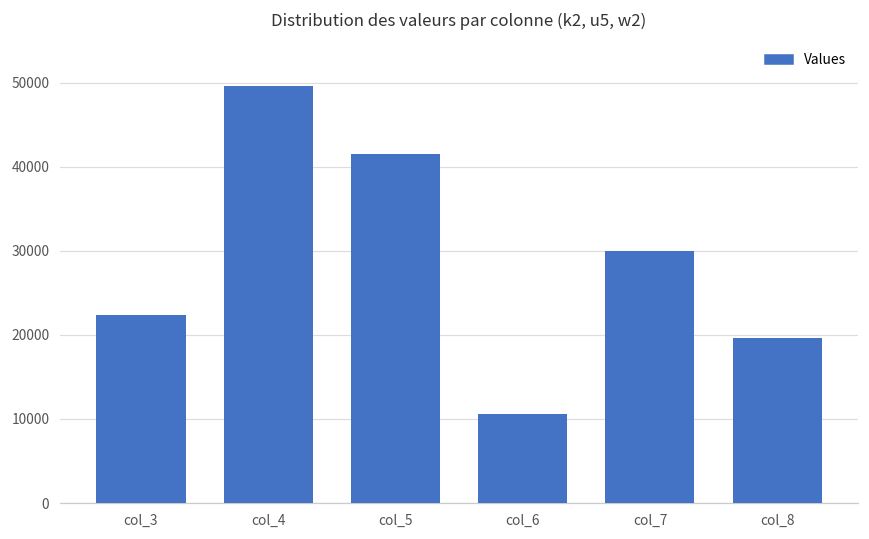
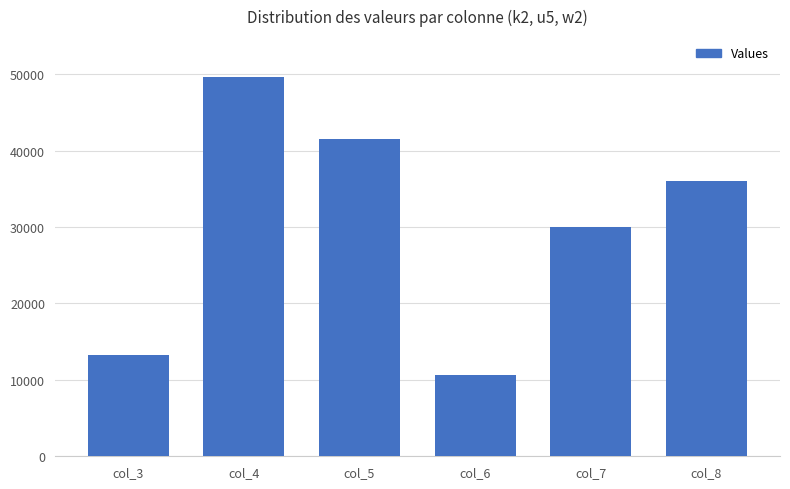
  {
-   "col_3": 22000,
+   "col_3": 13000,
    "col_4": 50000,
    "col_5": 41000,
    "col_6": 11000,
    "col_7": 30000,
-   "col_8": 20000
+   "col_8": 36000
  }
